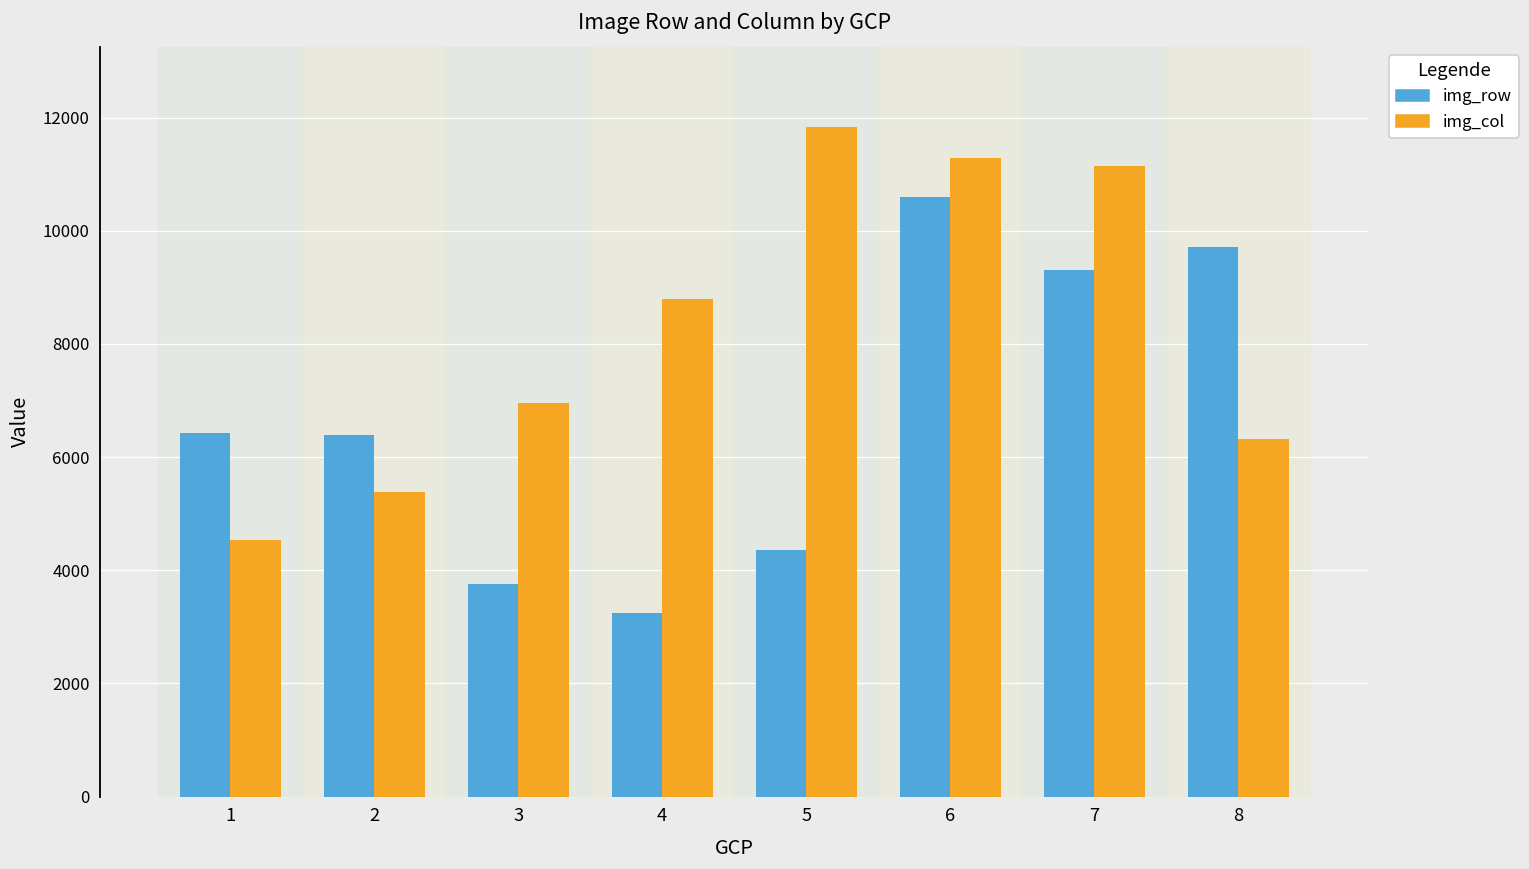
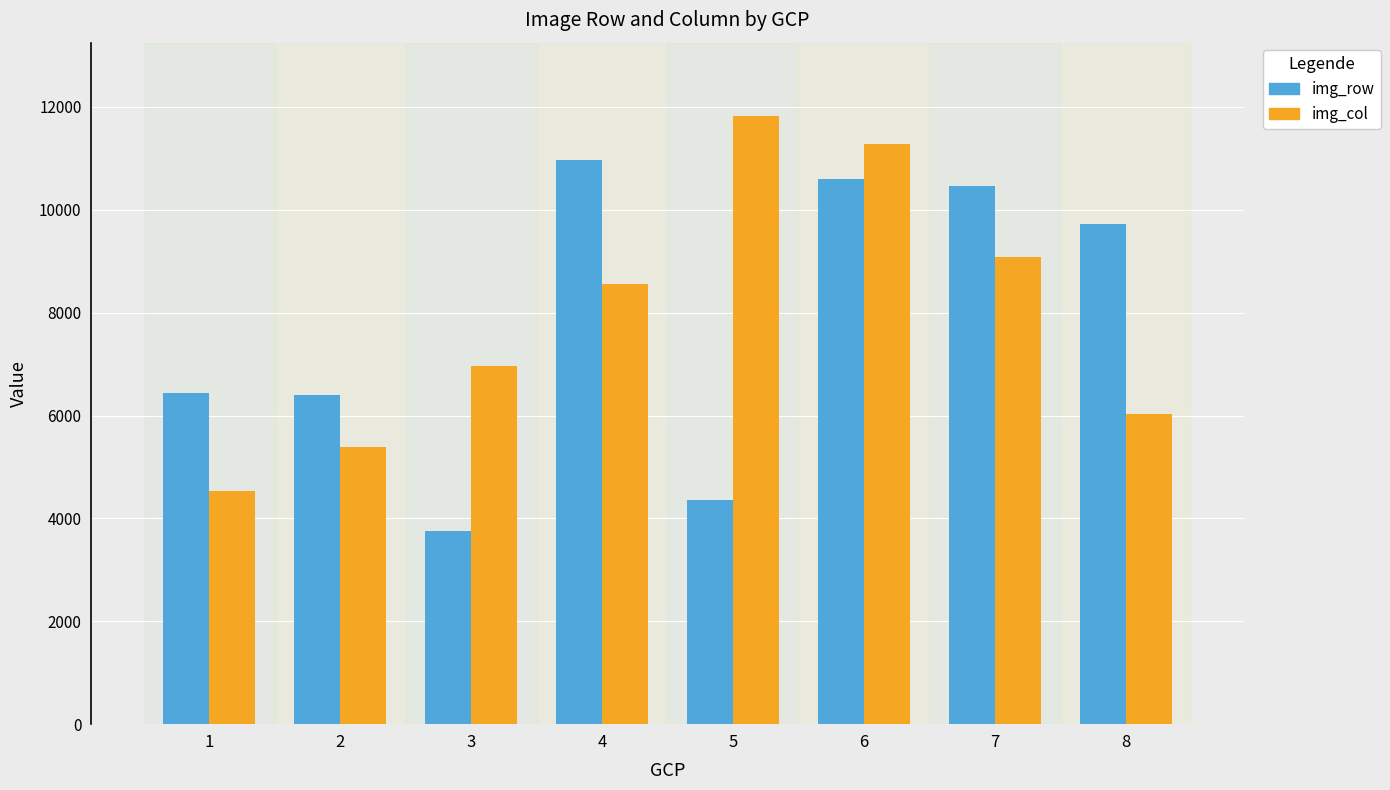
  {
    "img_row": {
      "1": 6400,
      "2": 6400,
      "3": 3800,
-     "4": 3200,
+     "4": 11000,
      "5": 4400,
      "6": 10600,
-     "7": 9300,
+     "7": 10500,
      "8": 9700
    },
    "img_col": {
      "1": 4500,
      "2": 5400,
      "3": 7000,
-     "4": 8800,
+     "4": 8600,
      "5": 11800,
      "6": 11300,
-     "7": 11100,
-     "8": 6300
+     "7": 9100,
+     "8": 6000
    }
  }
